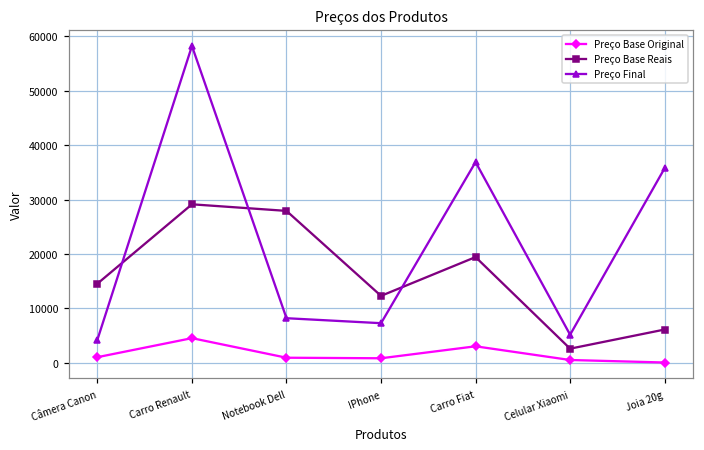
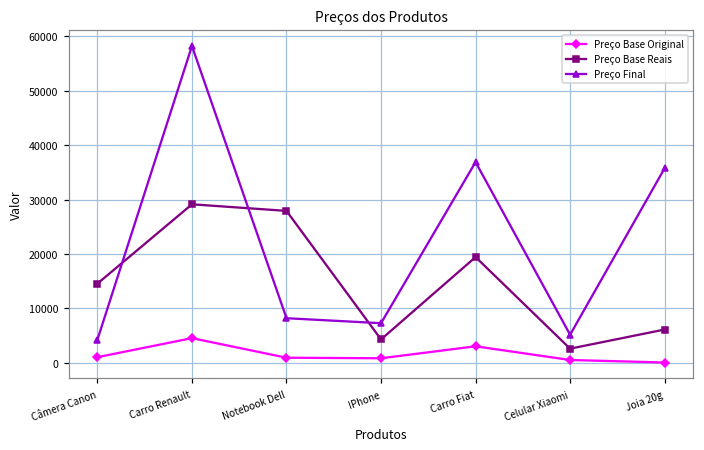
  {
    "Preço Base Original": {
      "Câmera Canon": 1000,
      "Carro Renault": 5000,
      "Notebook Dell": 1000,
      "IPhone": 1000,
      "Carro Fiat": 3000,
      "Celular Xiaomi": 0,
      "Joia 20g": 0
    },
    "Preço Base Reais": {
      "Câmera Canon": 15000,
      "Carro Renault": 29000,
      "Notebook Dell": 28000,
-     "IPhone": 12000,
+     "IPhone": 4000,
      "Carro Fiat": 19000,
      "Celular Xiaomi": 3000,
      "Joia 20g": 6000
    },
    "Preço Final": {
      "Câmera Canon": 4000,
      "Carro Renault": 58000,
      "Notebook Dell": 8000,
      "IPhone": 7000,
      "Carro Fiat": 37000,
      "Celular Xiaomi": 5000,
      "Joia 20g": 36000
    }
  }
